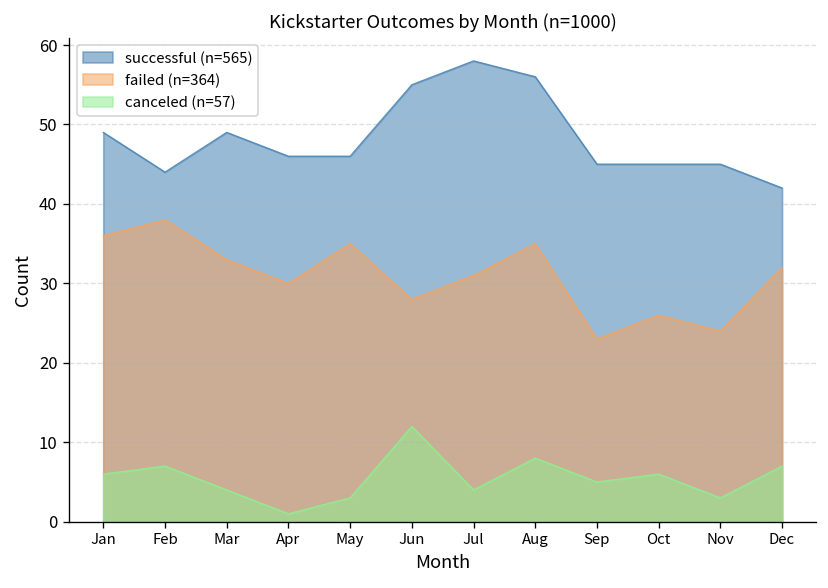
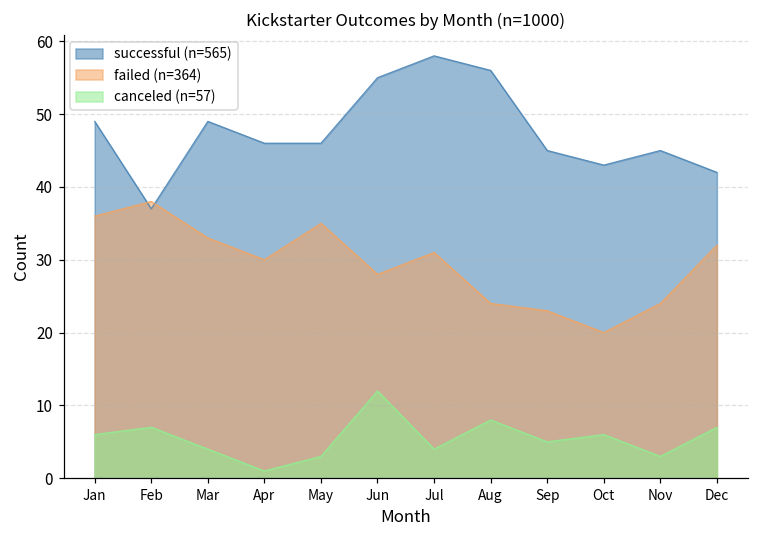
  {
    "successful (n=565)": {
      "Jan": 49,
-     "Feb": 44,
+     "Feb": 37,
      "Mar": 49,
      "Apr": 46,
      "May": 46,
      "Jun": 55,
      "Jul": 58,
      "Aug": 56,
      "Sep": 45,
-     "Oct": 45,
+     "Oct": 43,
      "Nov": 45,
      "Dec": 42
    },
    "failed (n=364)": {
      "Jan": 36,
      "Feb": 38,
      "Mar": 33,
      "Apr": 30,
      "May": 35,
      "Jun": 28,
      "Jul": 31,
-     "Aug": 35,
+     "Aug": 24,
      "Sep": 23,
-     "Oct": 26,
+     "Oct": 20,
      "Nov": 24,
      "Dec": 32
    },
    "canceled (n=57)": {
      "Jan": 6,
      "Feb": 7,
      "Mar": 4,
      "Apr": 1,
      "May": 3,
      "Jun": 12,
      "Jul": 4,
      "Aug": 8,
      "Sep": 5,
      "Oct": 6,
      "Nov": 3,
      "Dec": 7
    }
  }
